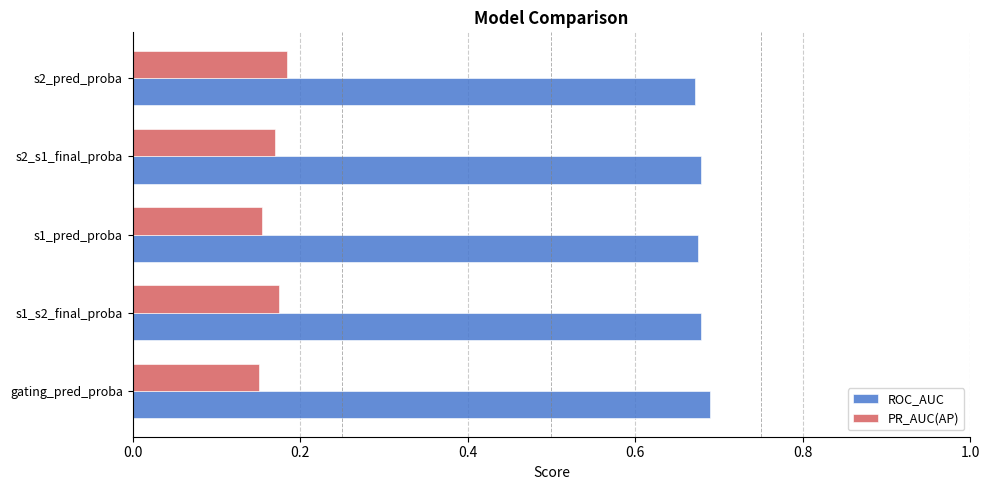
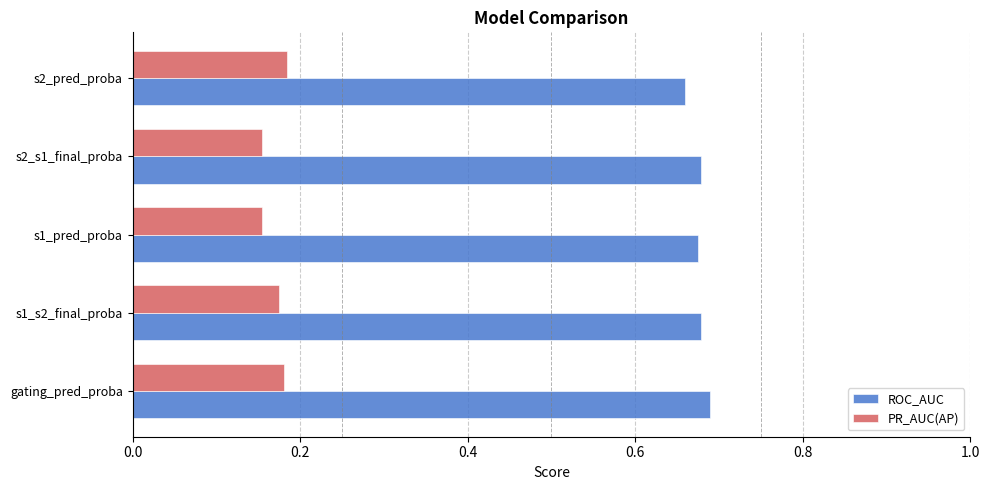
  {
    "ROC_AUC": {
-     "s2_pred_proba": 0.67,
+     "s2_pred_proba": 0.66,
      "s2_s1_final_proba": 0.68,
      "s1_pred_proba": 0.68,
      "s1_s2_final_proba": 0.68,
      "gating_pred_proba": 0.69
    },
    "PR_AUC(AP)": {
      "s2_pred_proba": 0.18,
-     "s2_s1_final_proba": 0.17,
+     "s2_s1_final_proba": 0.15,
      "s1_pred_proba": 0.15,
      "s1_s2_final_proba": 0.18,
-     "gating_pred_proba": 0.15
+     "gating_pred_proba": 0.18
    }
  }
